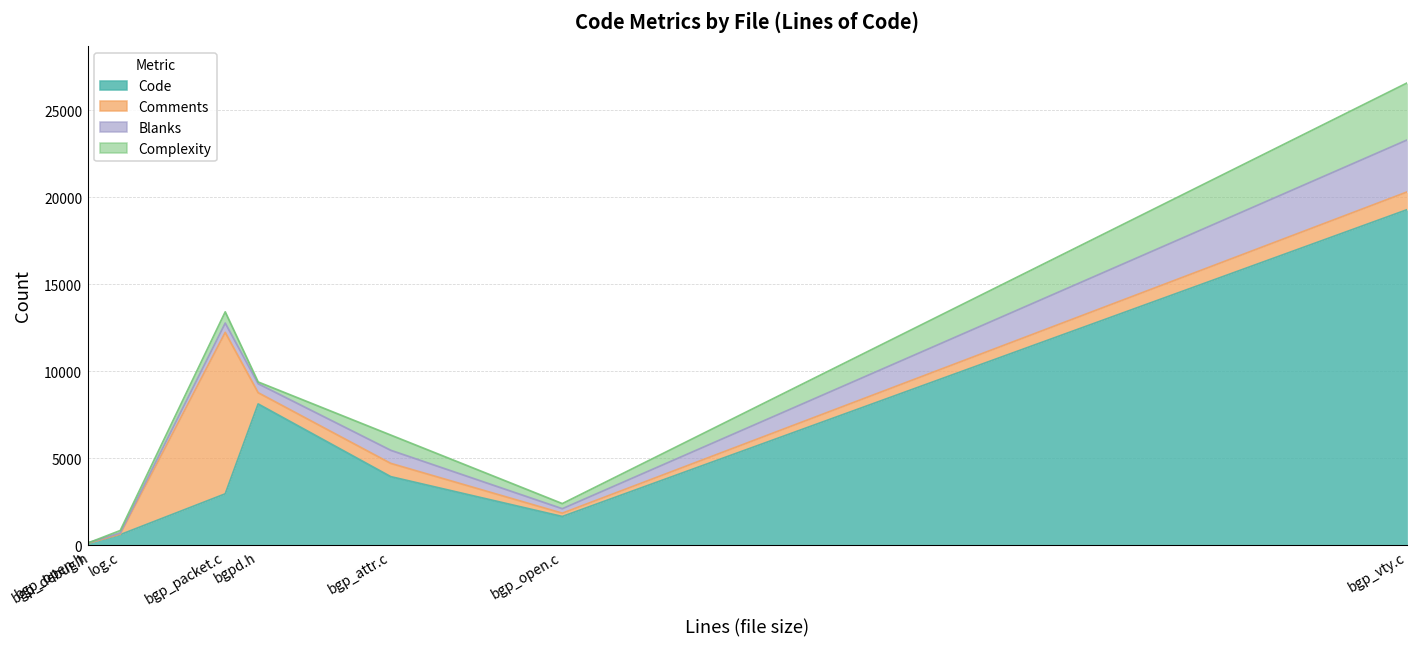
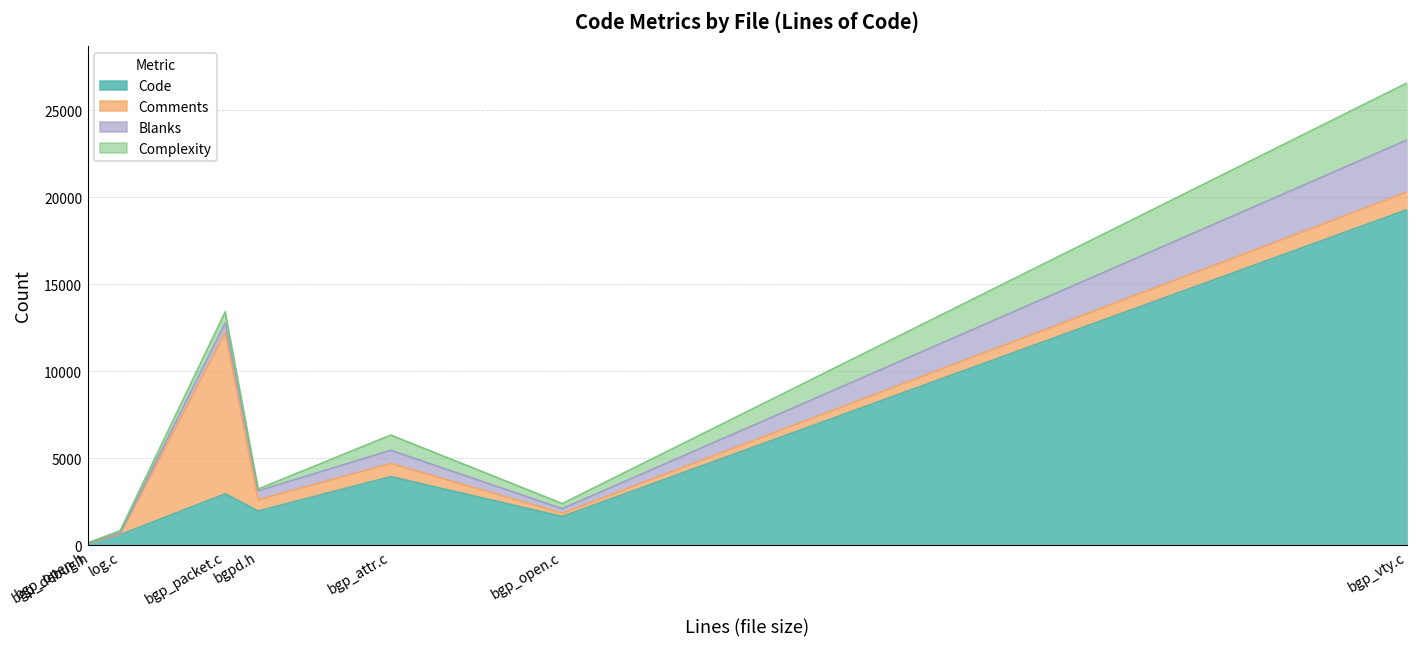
  {
    "Code": {
      "bgp_packet.c": 2900,
-     "bgpd.h": 8100,
+     "bgpd.h": 2000,
      "bgp_attr.c": 3900,
      "bgp_open.c": 1600,
      "bgp_vty.c": 19300
    },
    "Comments": {
      "bgp_packet.c": 9300,
      "bgpd.h": 600,
      "bgp_attr.c": 800,
      "bgp_open.c": 200,
      "bgp_vty.c": 1000
    },
    "Blanks": {
      "bgp_packet.c": 500,
      "bgp_attr.c": 800,
      "bgp_open.c": 300,
      "bgp_vty.c": 3000
    },
    "Complexity": {
      "bgp_packet.c": 600,
      "bgp_attr.c": 900,
      "bgp_open.c": 300,
      "bgp_vty.c": 3300
    }
  }
